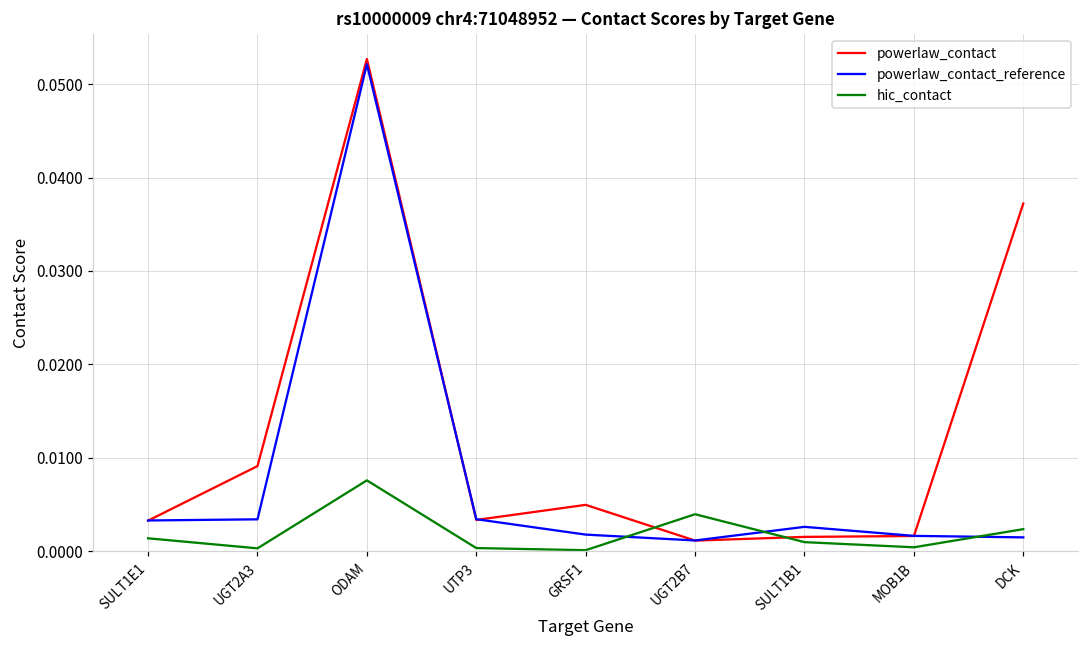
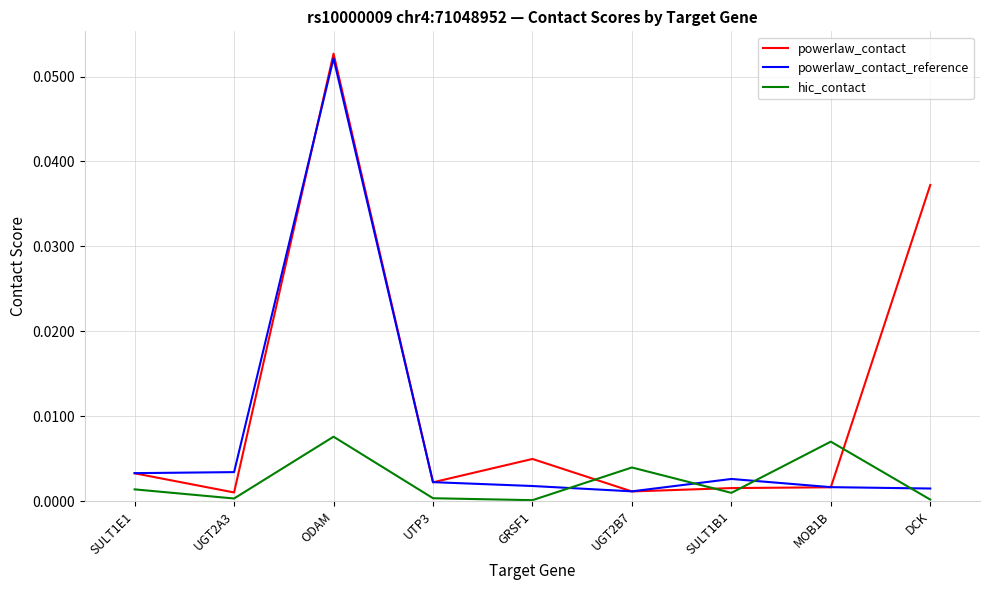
  {
    "powerlaw_contact": {
-     "UGT2A3": 0.009,
+     "UGT2A3": 0.001,
      "ODAM": 0.053,
-     "UTP3": 0.003,
+     "UTP3": 0.002,
      "GRSF1": 0.005,
      "SULT1B1": 0.002,
      "DCK": 0.037
    },
    "powerlaw_contact_reference": {
      "UGT2A3": 0.003,
      "ODAM": 0.052,
-     "UTP3": 0.003,
+     "UTP3": 0.002,
      "GRSF1": 0.002,
      "SULT1B1": 0.003,
      "DCK": 0.001
    },
    "hic_contact": {
      "SULT1E1": 0.001,
      "UGT2A3": 0.000,
      "ODAM": 0.008,
      "UTP3": 0.000,
      "GRSF1": 0.000,
      "UGT2B7": 0.004,
      "SULT1B1": 0.001,
-     "MOB1B": 0.000,
-     "DCK": 0.002
+     "MOB1B": 0.007,
+     "DCK": 0.000
    }
  }
